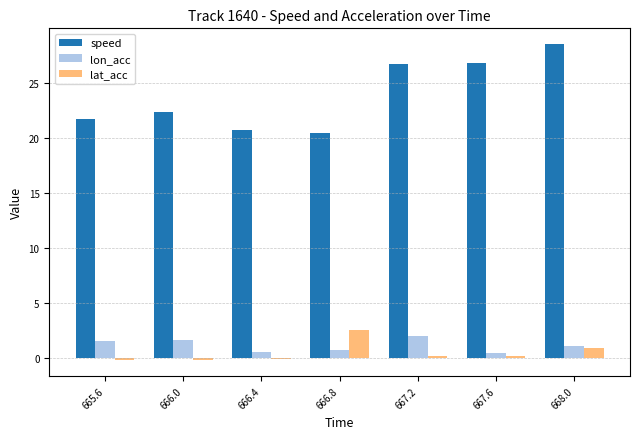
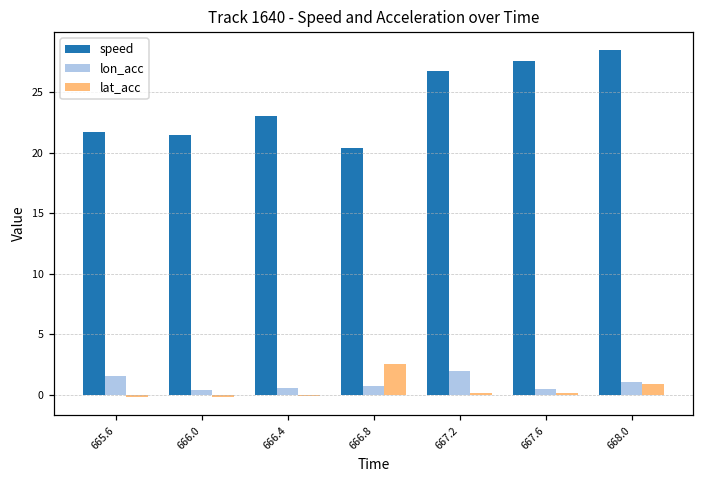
  {
    "speed": {
      "665.6": 21.8,
-     "666.0": 22.4,
-     "666.4": 20.7,
+     "666.0": 21.5,
+     "666.4": 23.1,
      "666.8": 20.4,
      "667.2": 26.8,
-     "667.6": 26.9,
+     "667.6": 27.6,
      "668.0": 28.5
    },
    "lon_acc": {
      "665.6": 1.5,
-     "666.0": 1.6,
+     "666.0": 0.4,
      "666.4": 0.6,
      "666.8": 0.7,
      "667.2": 2.0,
      "667.6": 0.4,
      "668.0": 1.1
    },
    "lat_acc": {
      "666.8": 2.6,
      "668.0": 0.9
    }
  }
